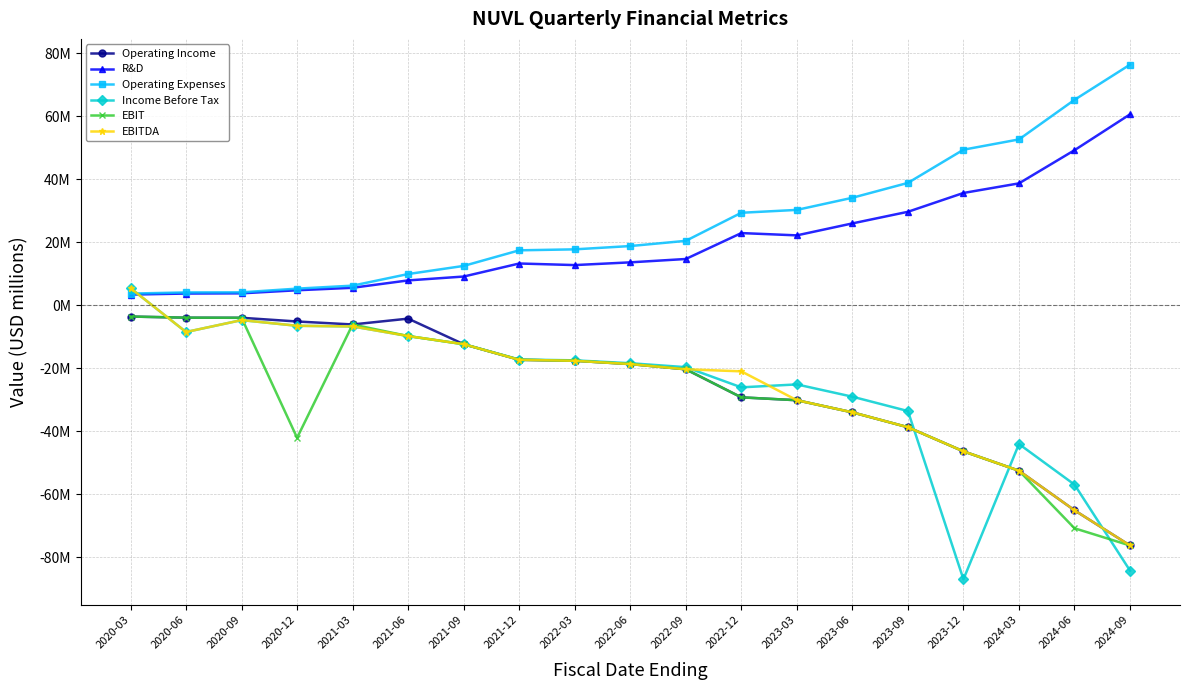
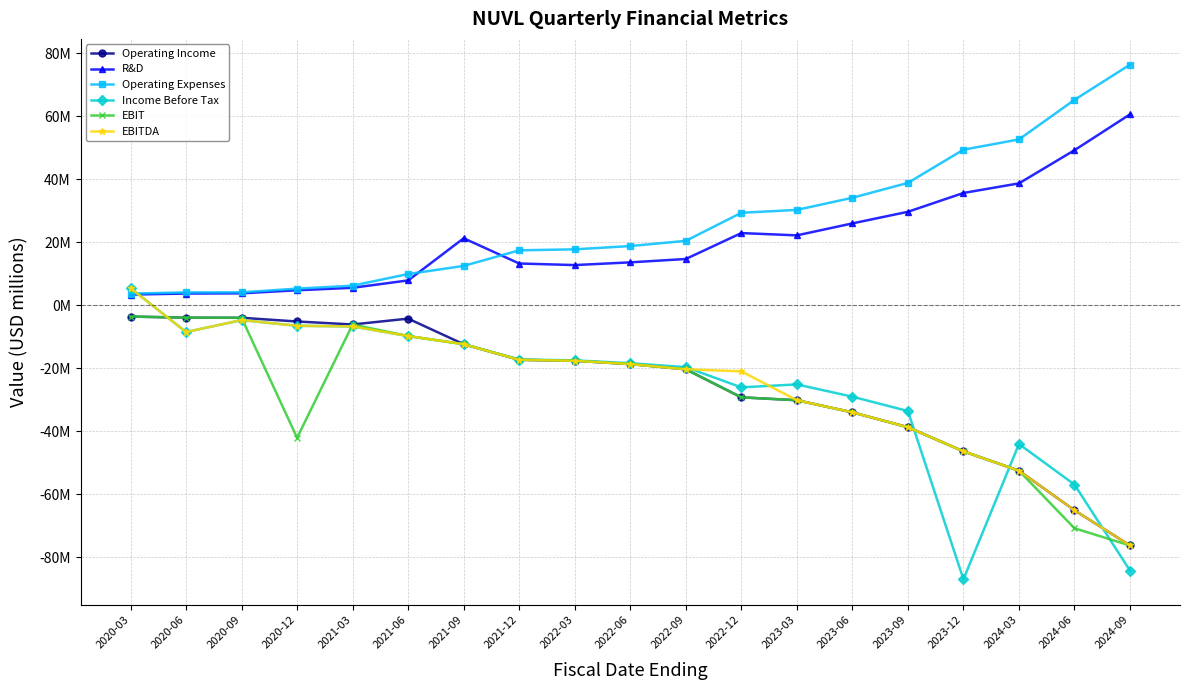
  {
    "Operating Income": {
      "2020-12": -5000000,
      "2021-06": -4000000
    },
    "R&D": {
      "2021-06": 8000000,
-     "2021-09": 9000000,
+     "2021-09": 21000000,
      "2021-12": 13000000,
      "2022-03": 13000000,
      "2022-06": 14000000,
      "2022-09": 15000000,
      "2022-12": 23000000,
      "2023-03": 22000000,
      "2023-06": 26000000,
      "2023-09": 30000000,
      "2023-12": 36000000,
      "2024-03": 39000000,
      "2024-06": 49000000,
      "2024-09": 61000000
    },
    "EBIT": {
      "2020-12": -42000000,
      "2024-06": -71000000
    },
    "EBITDA": {
      "2022-12": -21000000
    }
  }
